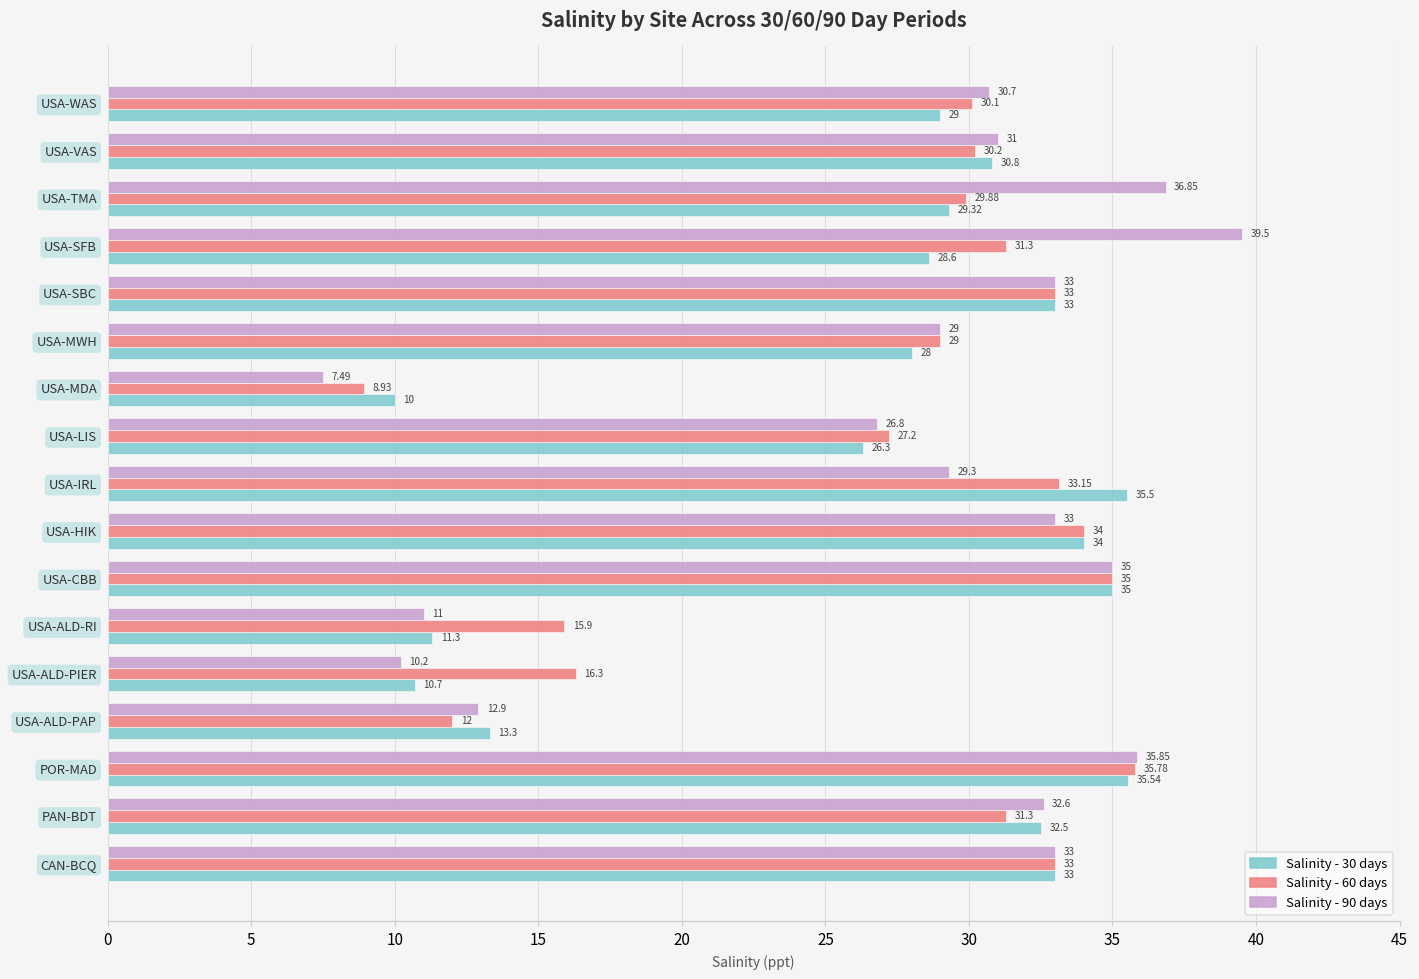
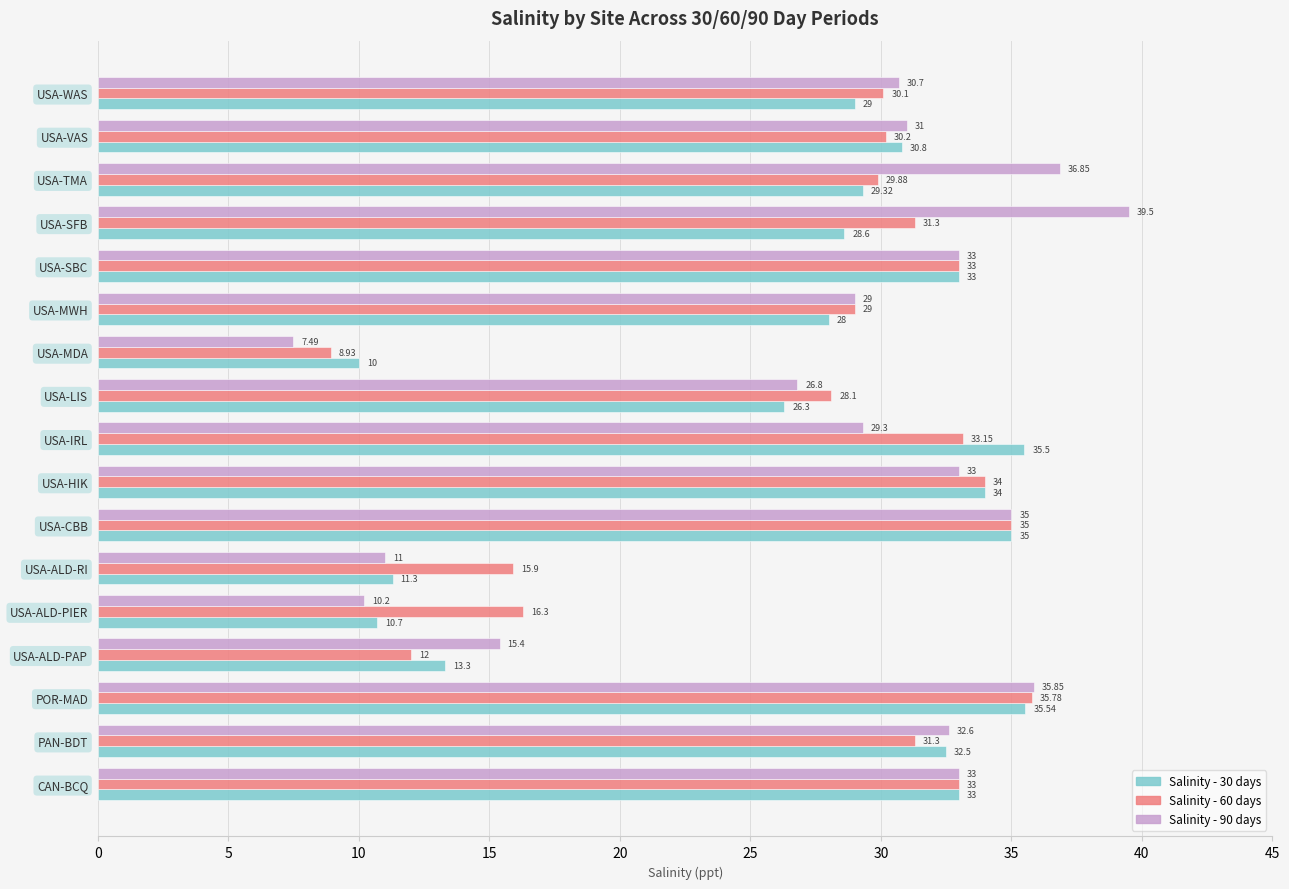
  {
    "Salinity - 30 days": {
      "USA-WAS": 29,
      "USA-VAS": 30.8,
      "USA-TMA": 29.32,
      "USA-SFB": 28.6,
      "USA-SBC": 33,
      "USA-MWH": 28,
      "USA-MDA": 10,
      "USA-LIS": 26.3,
      "USA-IRL": 35.5,
      "USA-HIK": 34,
      "USA-CBB": 35,
      "USA-ALD-RI": 11.3,
      "USA-ALD-PIER": 10.7,
      "USA-ALD-PAP": 13.3,
      "POR-MAD": 35.54,
      "PAN-BDT": 32.5,
      "CAN-BCQ": 33
    },
    "Salinity - 60 days": {
      "USA-WAS": 30.1,
      "USA-VAS": 30.2,
      "USA-TMA": 29.88,
      "USA-SFB": 31.3,
      "USA-SBC": 33,
      "USA-MWH": 29,
      "USA-MDA": 8.93,
-     "USA-LIS": 27.2,
+     "USA-LIS": 28.1,
      "USA-IRL": 33.15,
      "USA-HIK": 34,
      "USA-CBB": 35,
      "USA-ALD-RI": 15.9,
      "USA-ALD-PIER": 16.3,
      "USA-ALD-PAP": 12,
      "POR-MAD": 35.78,
      "PAN-BDT": 31.3,
      "CAN-BCQ": 33
    },
    "Salinity - 90 days": {
      "USA-WAS": 30.7,
      "USA-VAS": 31,
      "USA-TMA": 36.85,
      "USA-SFB": 39.5,
      "USA-SBC": 33,
      "USA-MWH": 29,
      "USA-MDA": 7.49,
      "USA-LIS": 26.8,
      "USA-IRL": 29.3,
      "USA-HIK": 33,
      "USA-CBB": 35,
      "USA-ALD-RI": 11,
      "USA-ALD-PIER": 10.2,
-     "USA-ALD-PAP": 12.9,
+     "USA-ALD-PAP": 15.4,
      "POR-MAD": 35.85,
      "PAN-BDT": 32.6,
      "CAN-BCQ": 33
    }
  }
